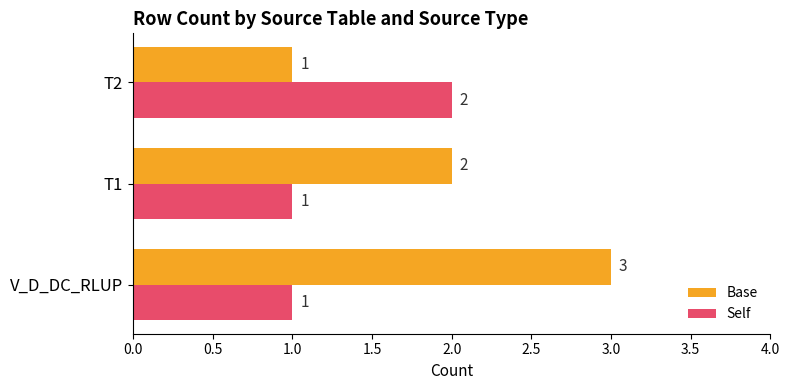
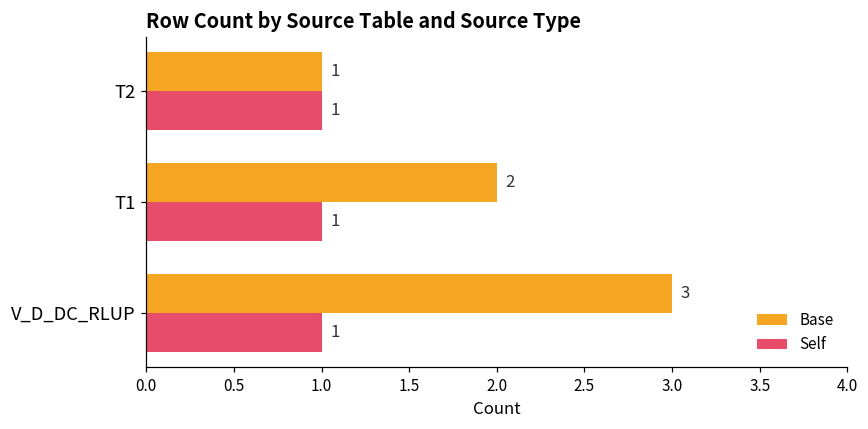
  {
    "Base": {
      "T2": 1,
      "T1": 2,
      "V_D_DC_RLUP": 3
    },
    "Self": {
-     "T2": 2,
+     "T2": 1,
      "T1": 1,
      "V_D_DC_RLUP": 1
    }
  }
